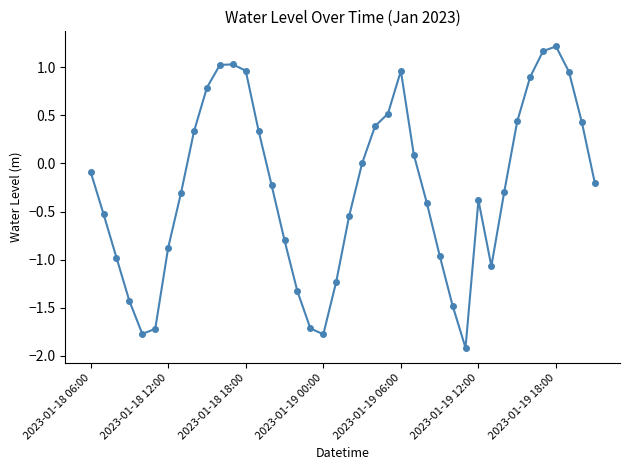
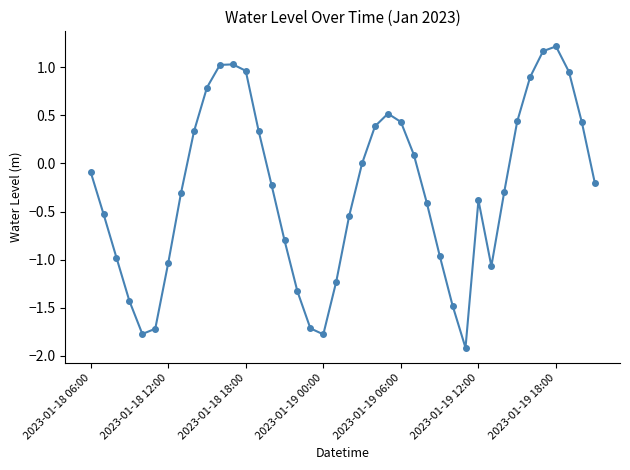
  {
    "2023-01-18 06:00": -0.1,
-   "2023-01-18 12:00": -0.9,
+   "2023-01-18 12:00": -1.0,
    "2023-01-18 18:00": 1.0,
    "2023-01-19 00:00": -1.8,
-   "2023-01-19 06:00": 1.0,
+   "2023-01-19 06:00": 0.4,
    "2023-01-19 12:00": -0.4,
    "2023-01-19 18:00": 1.2
  }
